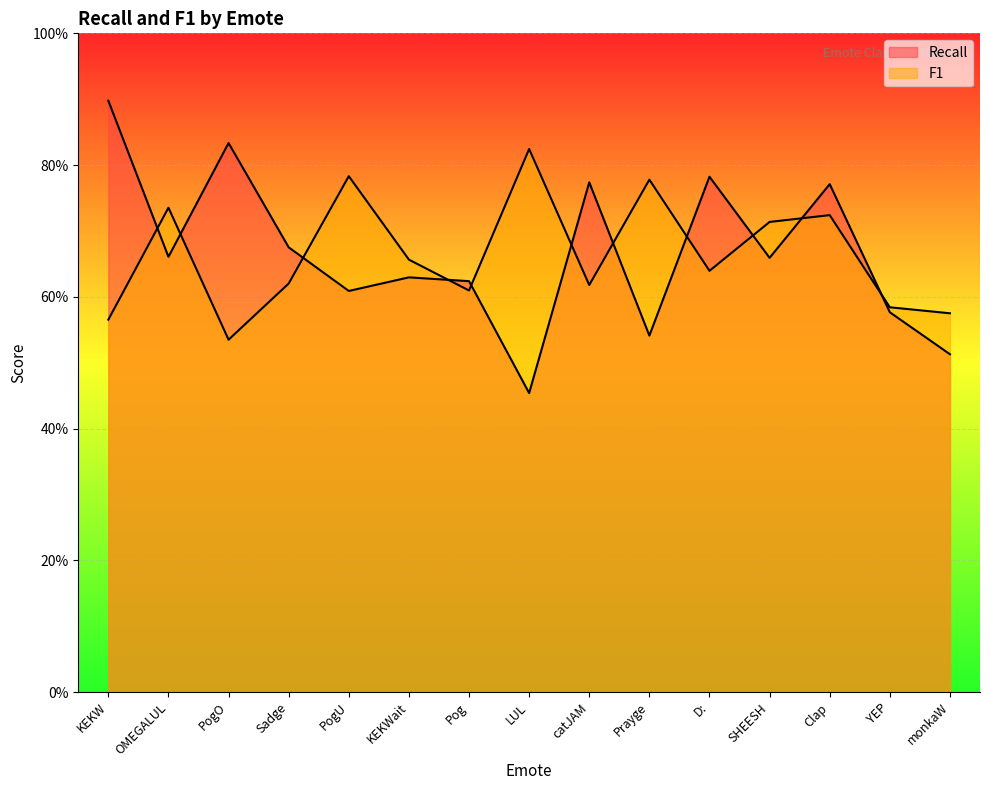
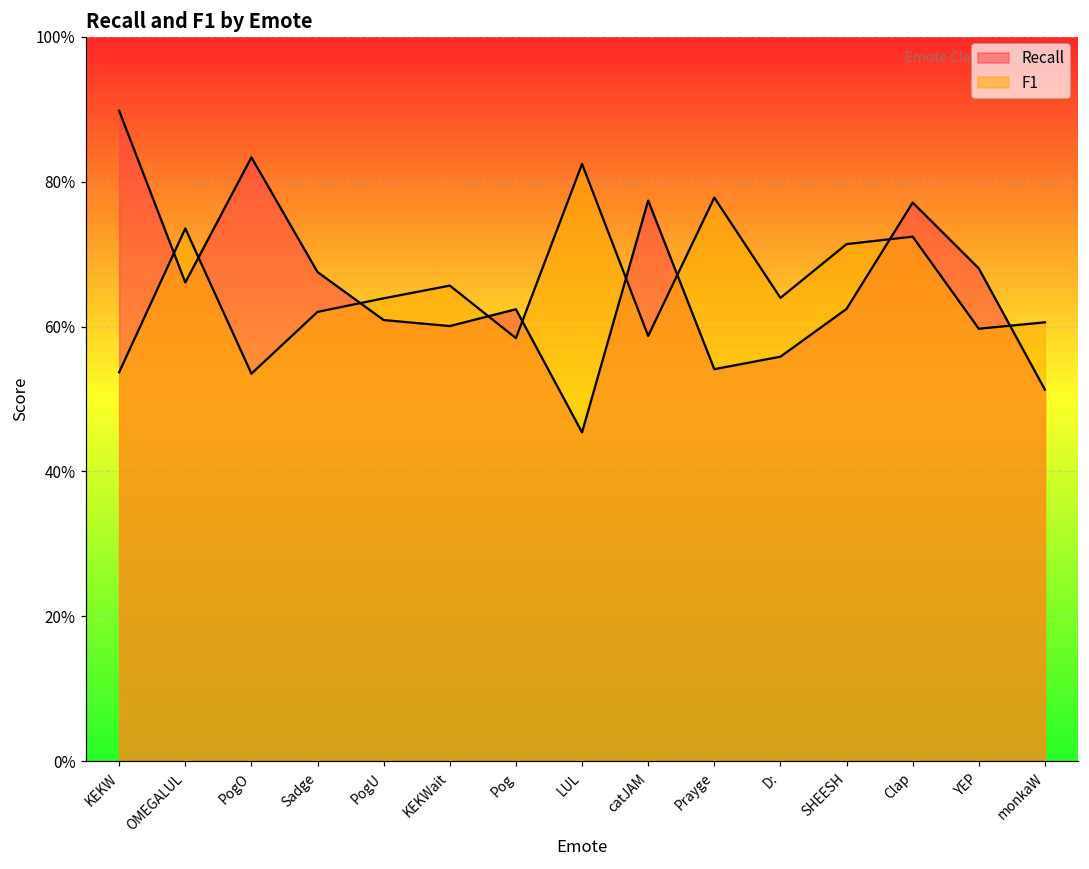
  {
    "Recall": {
      "KEKW": "90%",
      "OMEGALUL": "66%",
      "PogO": "83%",
      "Sadge": "68%",
      "PogU": "61%",
-     "KEKWait": "63%",
+     "KEKWait": "60%",
      "Pog": "62%",
      "LUL": "45%",
      "catJAM": "77%",
      "Prayge": "54%",
-     "D:": "78%",
-     "SHEESH": "66%",
+     "D:": "56%",
+     "SHEESH": "62%",
      "Clap": "77%",
-     "YEP": "58%",
+     "YEP": "68%",
      "monkaW": "51%"
    },
    "F1": {
-     "KEKW": "57%",
+     "KEKW": "54%",
      "OMEGALUL": "74%",
      "PogO": "53%",
      "Sadge": "62%",
-     "PogU": "78%",
+     "PogU": "64%",
      "KEKWait": "66%",
-     "Pog": "61%",
+     "Pog": "58%",
      "LUL": "82%",
-     "catJAM": "62%",
+     "catJAM": "59%",
      "Prayge": "78%",
      "D:": "64%",
      "SHEESH": "71%",
      "Clap": "72%",
-     "YEP": "58%",
-     "monkaW": "58%"
+     "YEP": "60%",
+     "monkaW": "61%"
    }
  }
